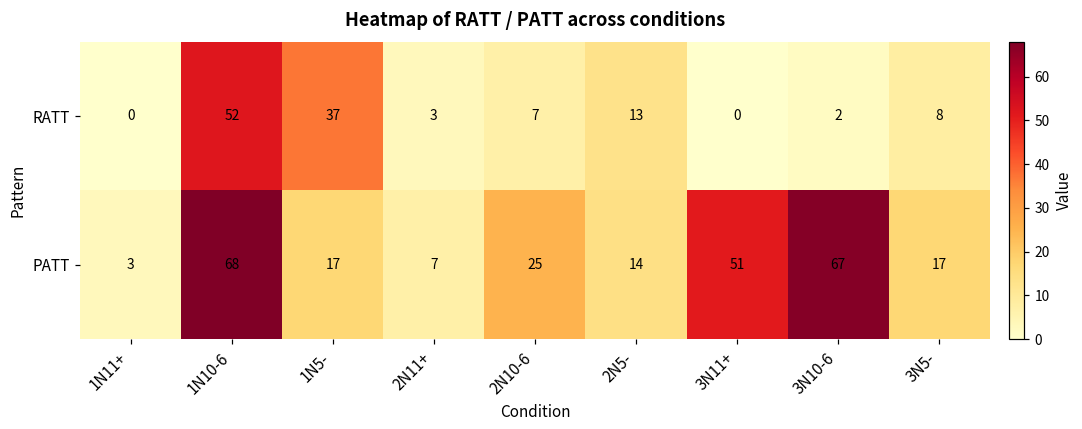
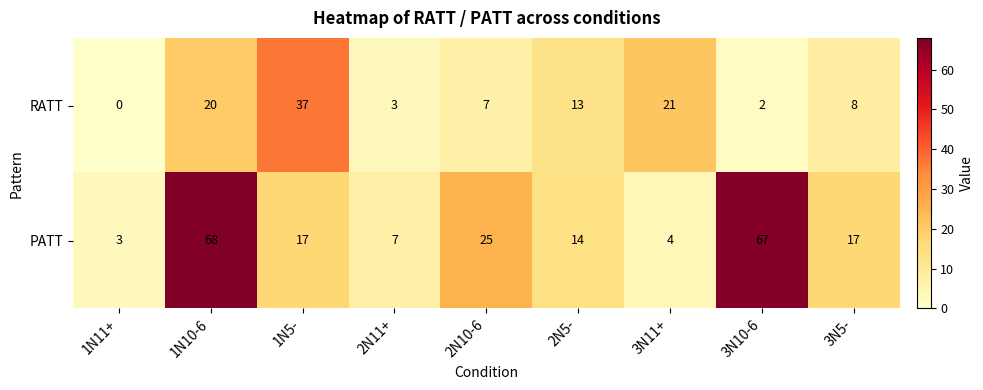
  {
    "RATT": {
      "1N11+": 0,
-     "1N10-6": 52,
+     "1N10-6": 20,
      "1N5-": 37,
      "2N11+": 3,
      "2N10-6": 7,
      "2N5-": 13,
-     "3N11+": 0,
+     "3N11+": 21,
      "3N10-6": 2,
      "3N5-": 8
    },
    "PATT": {
      "1N11+": 3,
      "1N10-6": 68,
      "1N5-": 17,
      "2N11+": 7,
      "2N10-6": 25,
      "2N5-": 14,
-     "3N11+": 51,
+     "3N11+": 4,
      "3N10-6": 67,
      "3N5-": 17
    }
  }
